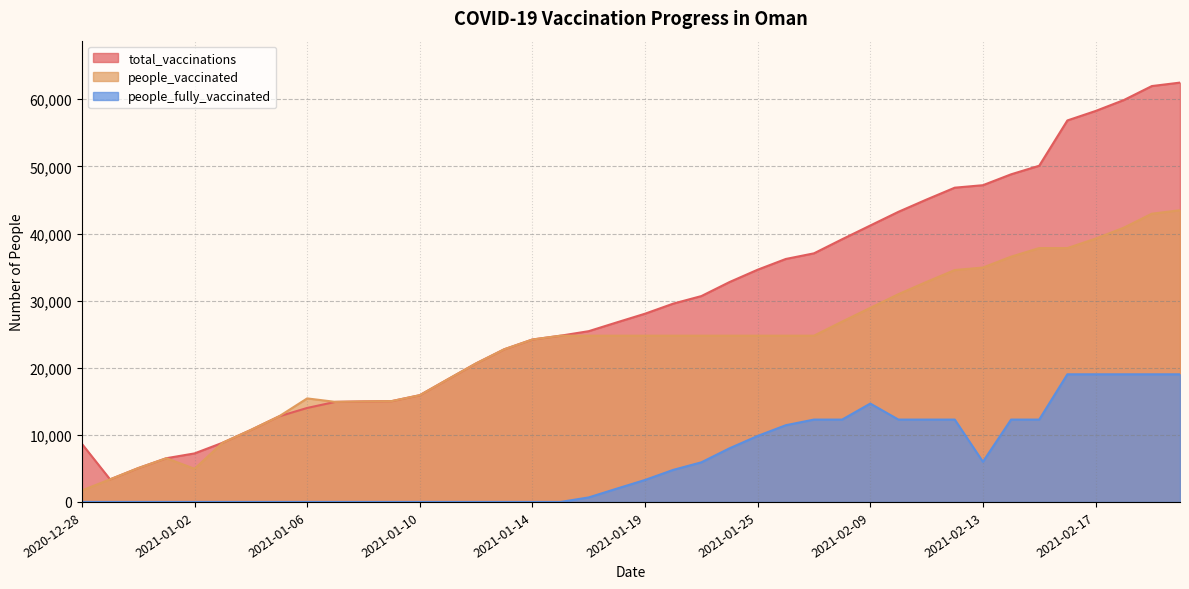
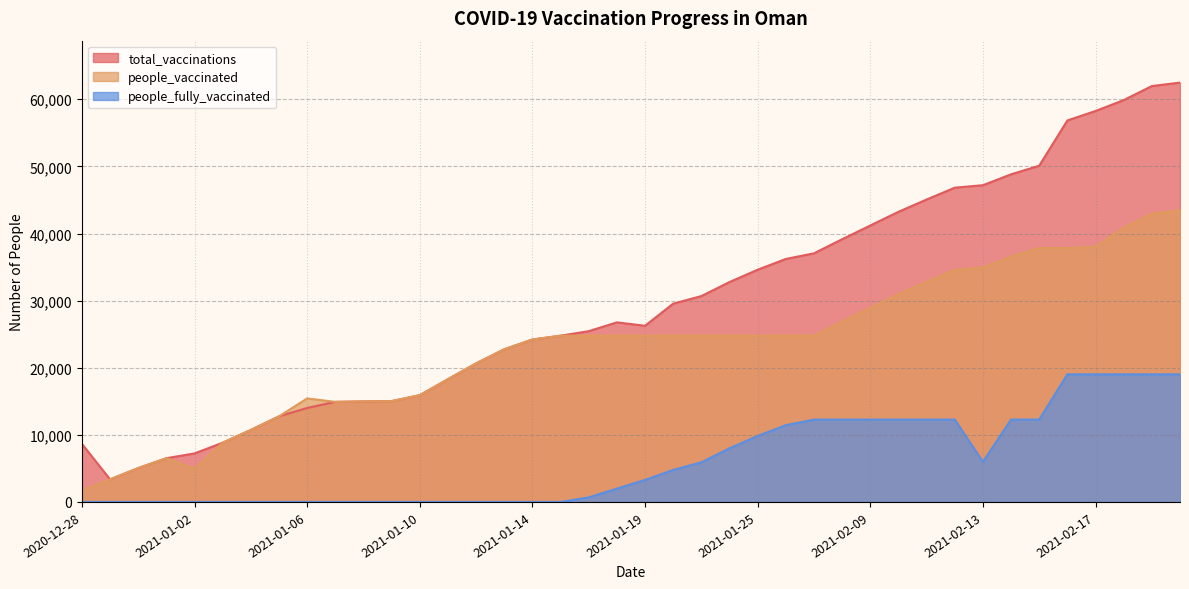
  {
    "total_vaccinations": {
      "2020-12-28": "9,000",
      "2021-01-02": "7,000",
      "2021-01-06": "14,000",
-     "2021-01-19": "28,000",
+     "2021-01-19": "26,000",
      "2021-01-25": "35,000",
      "2021-02-09": "41,000",
      "2021-02-13": "47,000",
      "2021-02-17": "58,000"
    },
    "people_vaccinated": {
      "2020-12-28": "2,000",
      "2021-01-02": "5,000",
      "2021-01-06": "15,000",
      "2021-01-19": "25,000",
      "2021-01-25": "25,000",
      "2021-02-09": "29,000",
      "2021-02-13": "35,000",
-     "2021-02-17": "39,000"
+     "2021-02-17": "38,000"
    },
    "people_fully_vaccinated": {
      "2020-12-28": "0",
      "2021-01-02": "0",
      "2021-01-06": "0",
      "2021-01-10": "0",
      "2021-01-14": "0",
      "2021-01-19": "3,000",
      "2021-01-25": "10,000",
-     "2021-02-09": "15,000",
+     "2021-02-09": "12,000",
      "2021-02-13": "6,000",
      "2021-02-17": "19,000"
    }
  }
